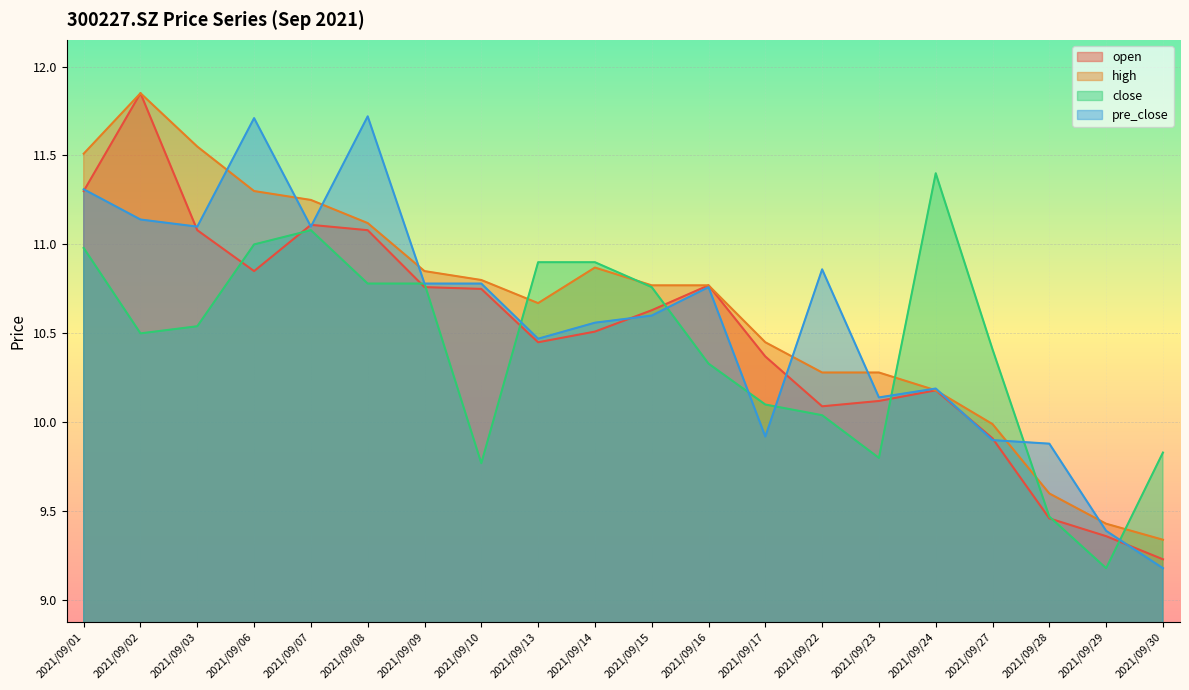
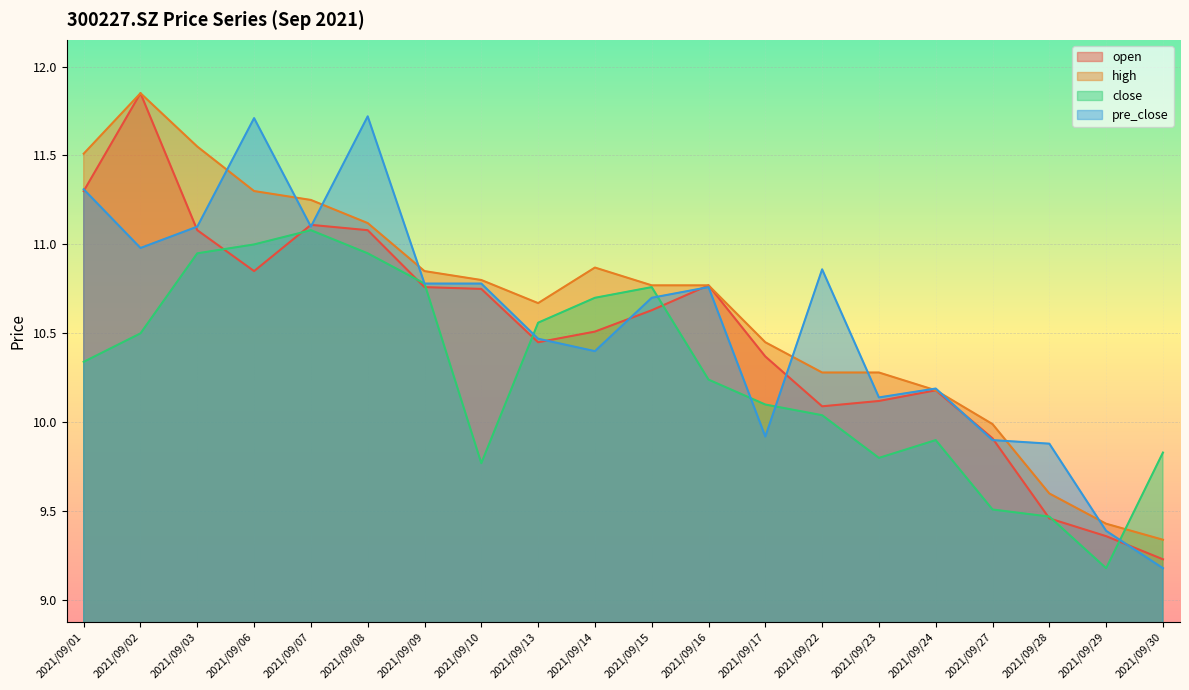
  {
    "close": {
-     "2021/09/01": 10.98,
+     "2021/09/01": 10.34,
      "2021/09/02": 10.50,
-     "2021/09/03": 10.54,
+     "2021/09/03": 10.95,
      "2021/09/06": 11.00,
      "2021/09/07": 11.08,
-     "2021/09/08": 10.78,
+     "2021/09/08": 10.95,
      "2021/09/10": 9.77,
-     "2021/09/13": 10.90,
-     "2021/09/14": 10.9,
-     "2021/09/16": 10.33,
+     "2021/09/13": 10.56,
+     "2021/09/14": 10.7,
+     "2021/09/16": 10.24,
      "2021/09/17": 10.10,
      "2021/09/22": 10.04,
      "2021/09/23": 9.80,
-     "2021/09/24": 11.4,
-     "2021/09/27": 10.41,
+     "2021/09/24": 9.9,
+     "2021/09/27": 9.51,
      "2021/09/29": 9.18,
      "2021/09/30": 9.83
    },
    "pre_close": {
-     "2021/09/02": 11.14,
+     "2021/09/02": 10.98,
      "2021/09/03": 11.10,
      "2021/09/06": 11.71,
      "2021/09/08": 11.72,
      "2021/09/10": 10.78,
      "2021/09/13": 10.47,
-     "2021/09/14": 10.56,
-     "2021/09/15": 10.6,
+     "2021/09/14": 10.40,
+     "2021/09/15": 10.7,
      "2021/09/17": 9.92,
      "2021/09/22": 10.86,
      "2021/09/23": 10.14,
      "2021/09/28": 9.88,
      "2021/09/29": 9.39,
      "2021/09/30": 9.18
    }
  }
